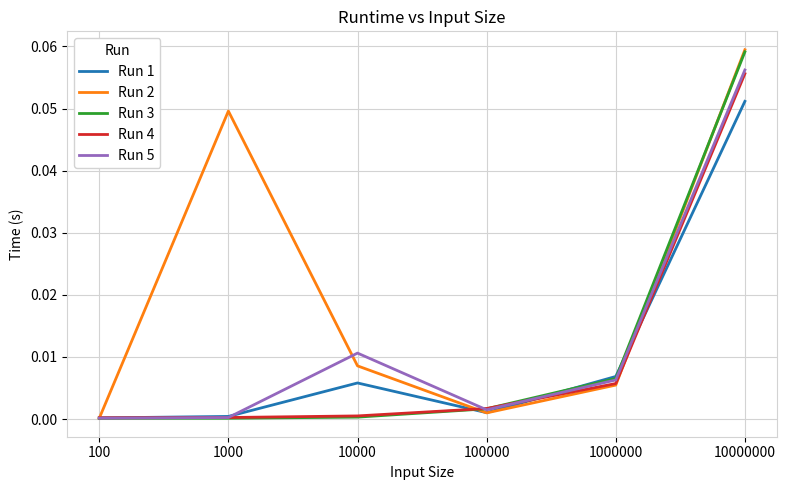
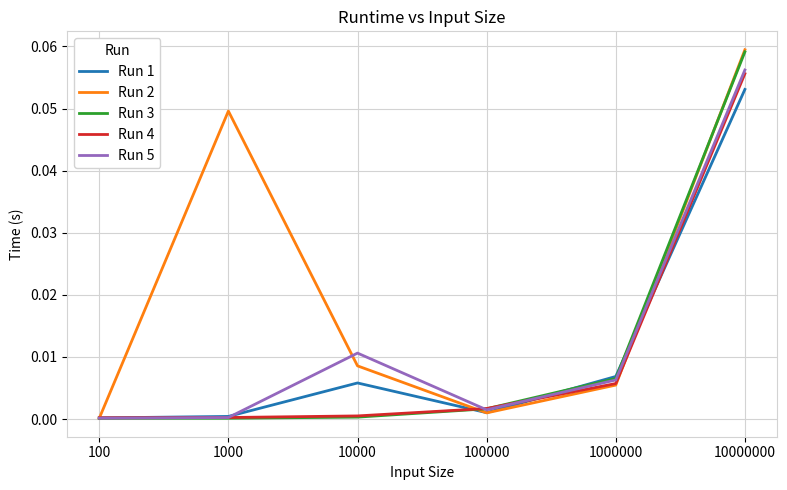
  {
    "Run 1": {
      "10000": 0.006,
-     "10000000": 0.051
+     "10000000": 0.053
    },
    "Run 2": {
      "1000": 0.050,
      "10000": 0.009
    },
    "Run 4": {
      "10000000": 0.056
    },
    "Run 5": {
      "10000": 0.011,
      "10000000": 0.056
    }
  }
